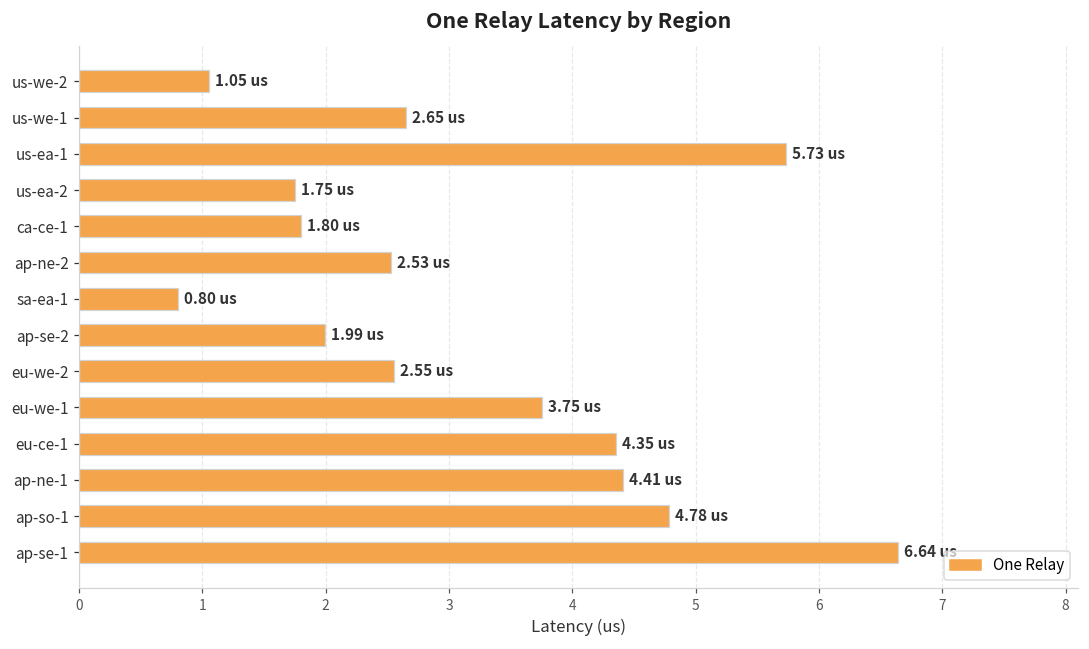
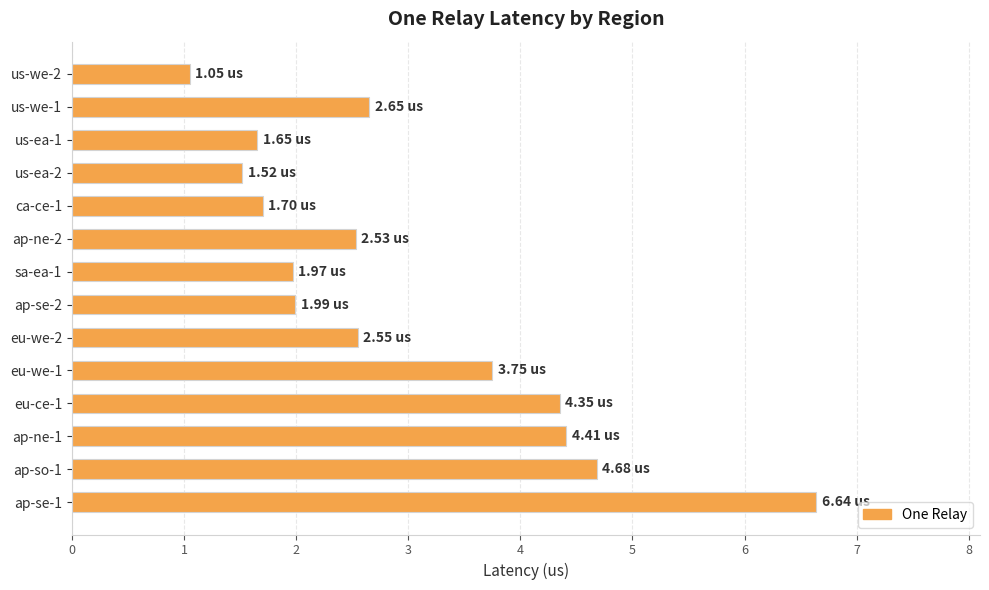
  {
    "us-we-2": 1.05,
    "us-we-1": 2.65,
-   "us-ea-1": 5.73,
-   "us-ea-2": 1.75,
-   "ca-ce-1": 1.80,
+   "us-ea-1": 1.65,
+   "us-ea-2": 1.52,
+   "ca-ce-1": 1.70,
    "ap-ne-2": 2.53,
-   "sa-ea-1": 0.80,
+   "sa-ea-1": 1.97,
    "ap-se-2": 1.99,
    "eu-we-2": 2.55,
    "eu-we-1": 3.75,
    "eu-ce-1": 4.35,
    "ap-ne-1": 4.41,
-   "ap-so-1": 4.78
+   "ap-so-1": 4.68
  }
